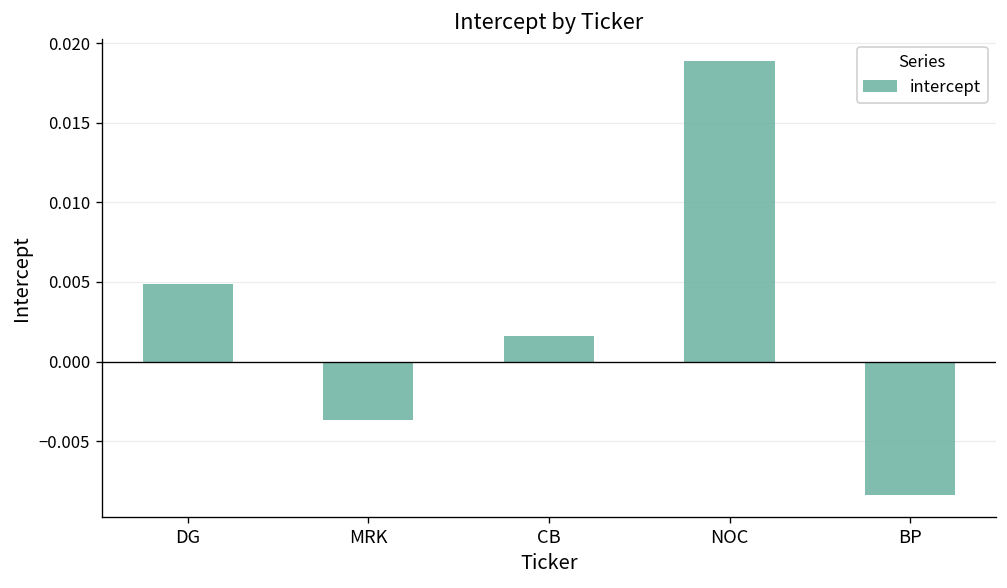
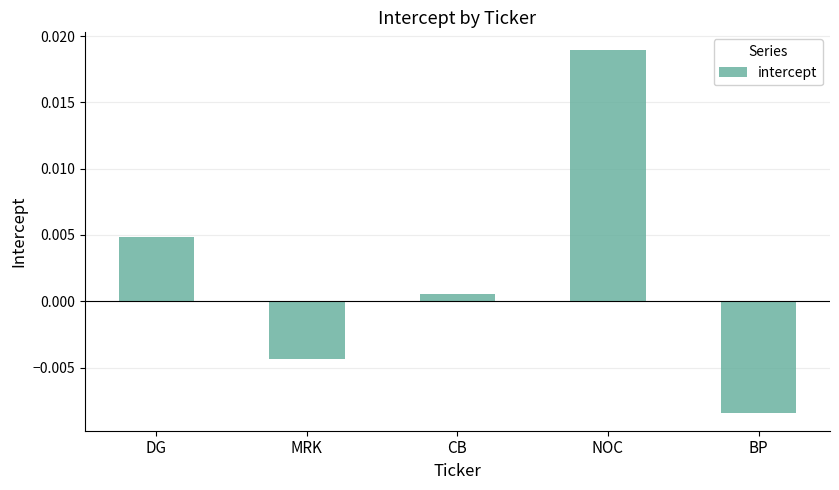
  {
    "DG": 0.0049,
-   "MRK": -0.0037,
-   "CB": 0.0016,
+   "MRK": -0.0043,
+   "CB": 0.0006,
    "NOC": 0.0189,
    "BP": -0.0084
  }
